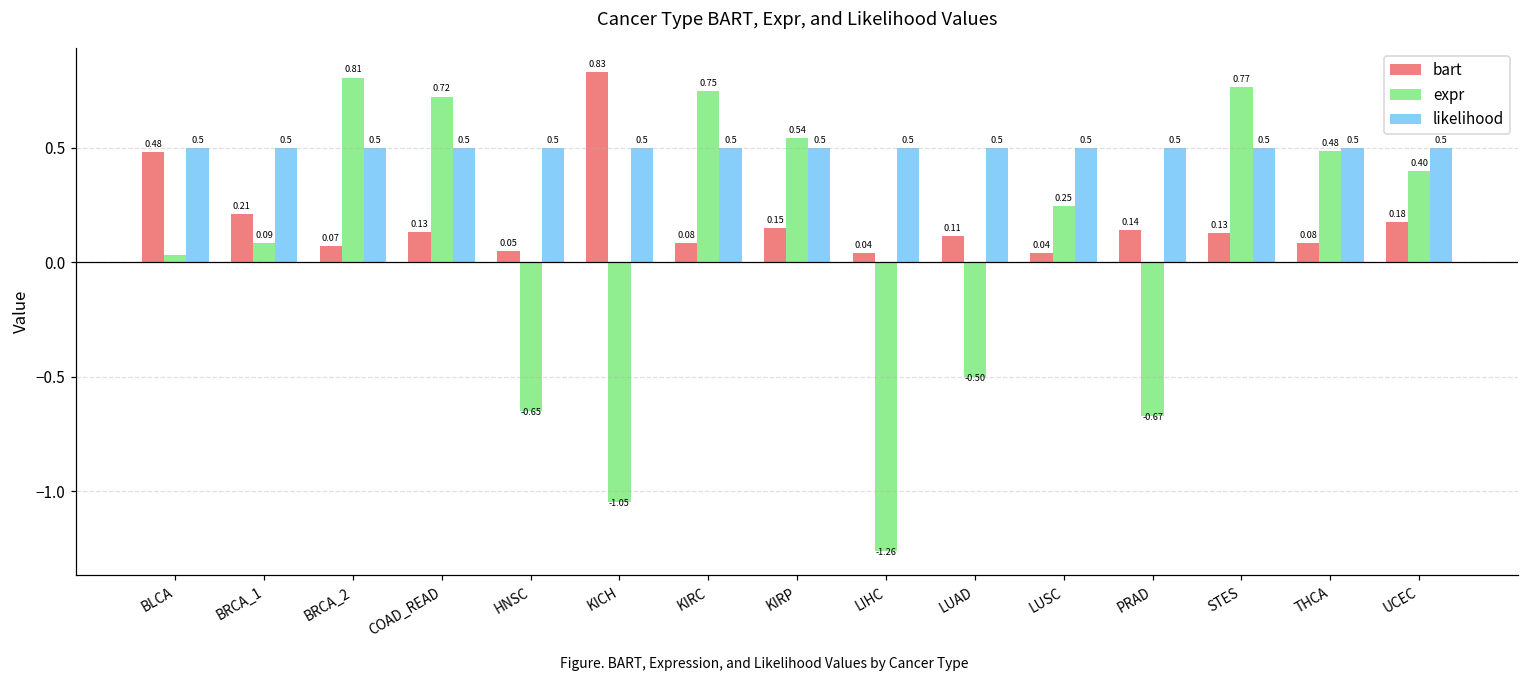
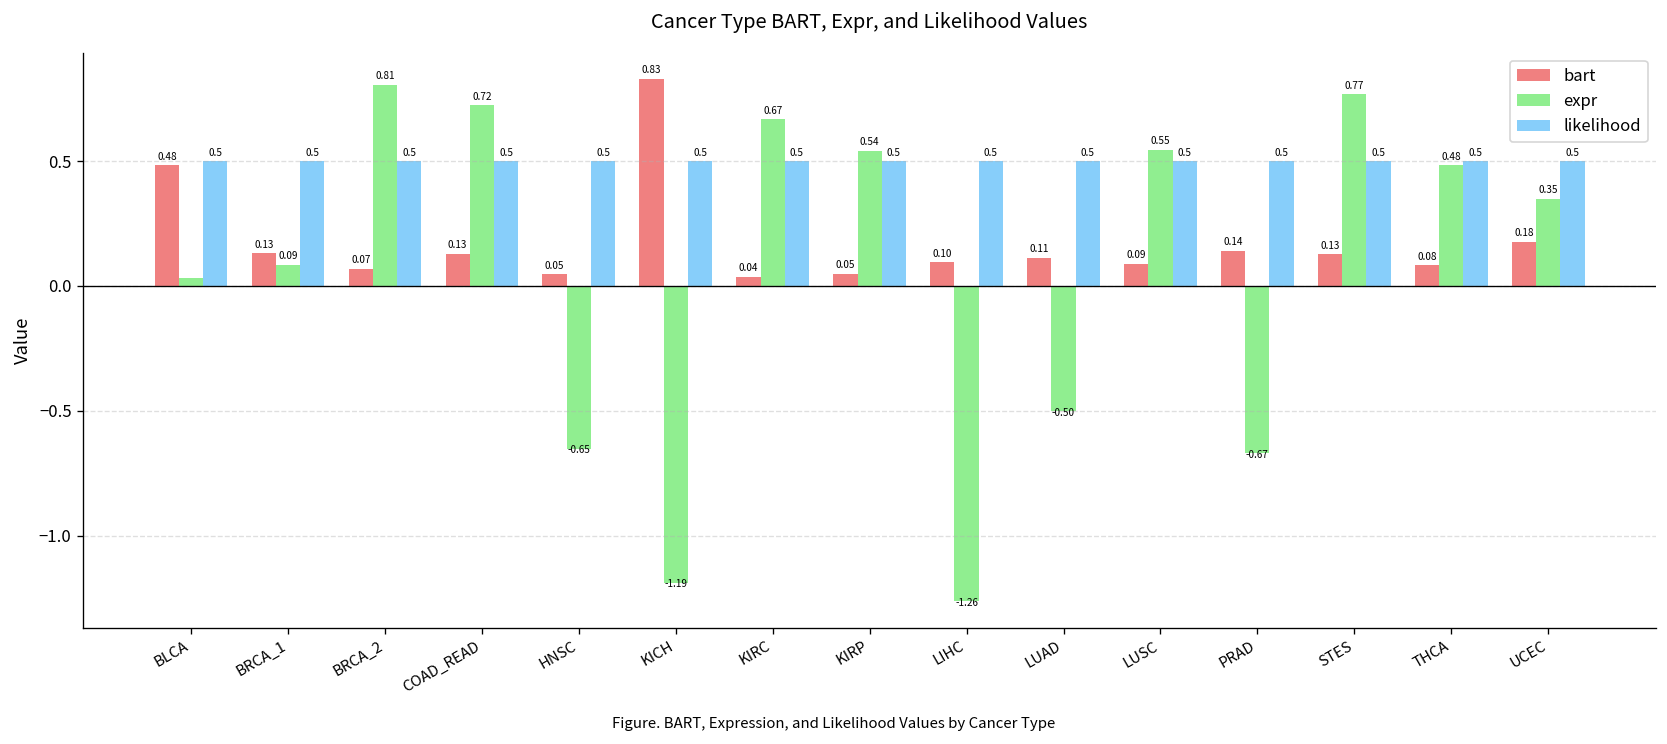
  {
    "bart": {
      "BLCA": 0.48,
-     "BRCA_1": 0.21,
+     "BRCA_1": 0.13,
      "BRCA_2": 0.07,
      "COAD_READ": 0.13,
      "HNSC": 0.05,
      "KICH": 0.83,
-     "KIRC": 0.08,
-     "KIRP": 0.15,
-     "LIHC": 0.04,
+     "KIRC": 0.04,
+     "KIRP": 0.05,
+     "LIHC": 0.10,
      "LUAD": 0.11,
-     "LUSC": 0.04,
+     "LUSC": 0.09,
      "PRAD": 0.14,
      "STES": 0.13,
      "THCA": 0.08,
      "UCEC": 0.18
    },
    "expr": {
      "BRCA_1": 0.09,
      "BRCA_2": 0.81,
      "COAD_READ": 0.72,
      "HNSC": -0.65,
-     "KICH": -1.05,
-     "KIRC": 0.75,
+     "KICH": -1.19,
+     "KIRC": 0.67,
      "KIRP": 0.54,
      "LIHC": -1.26,
      "LUAD": -0.50,
-     "LUSC": 0.25,
+     "LUSC": 0.55,
      "PRAD": -0.67,
      "STES": 0.77,
      "THCA": 0.48,
-     "UCEC": 0.40
+     "UCEC": 0.35
    },
    "likelihood": {
      "BLCA": 0.5,
      "BRCA_1": 0.5,
      "BRCA_2": 0.5,
      "COAD_READ": 0.5,
      "HNSC": 0.5,
      "KICH": 0.5,
      "KIRC": 0.5,
      "KIRP": 0.5,
      "LIHC": 0.5,
      "LUAD": 0.5,
      "LUSC": 0.5,
      "PRAD": 0.5,
      "STES": 0.5,
      "THCA": 0.5,
      "UCEC": 0.5
    }
  }
